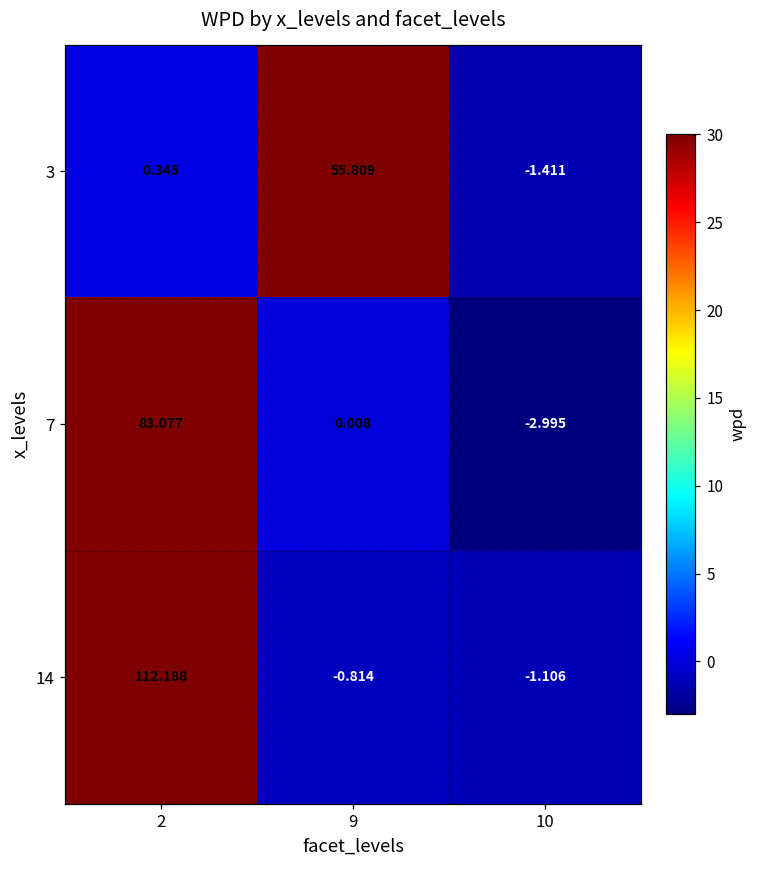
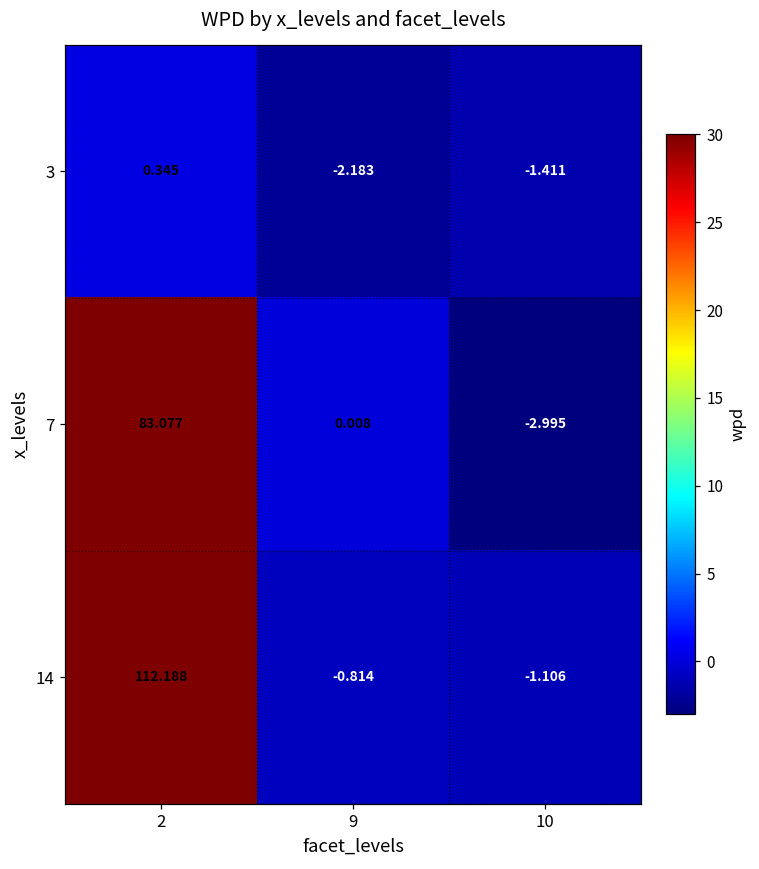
  {
    "3": {
      "2": 0.345,
-     "9": 55.809,
+     "9": -2.183,
      "10": -1.411
    },
    "7": {
      "2": 83.077,
      "9": 0.008,
      "10": -2.995
    },
    "14": {
      "2": 112.188,
      "9": -0.814,
      "10": -1.106
    }
  }
